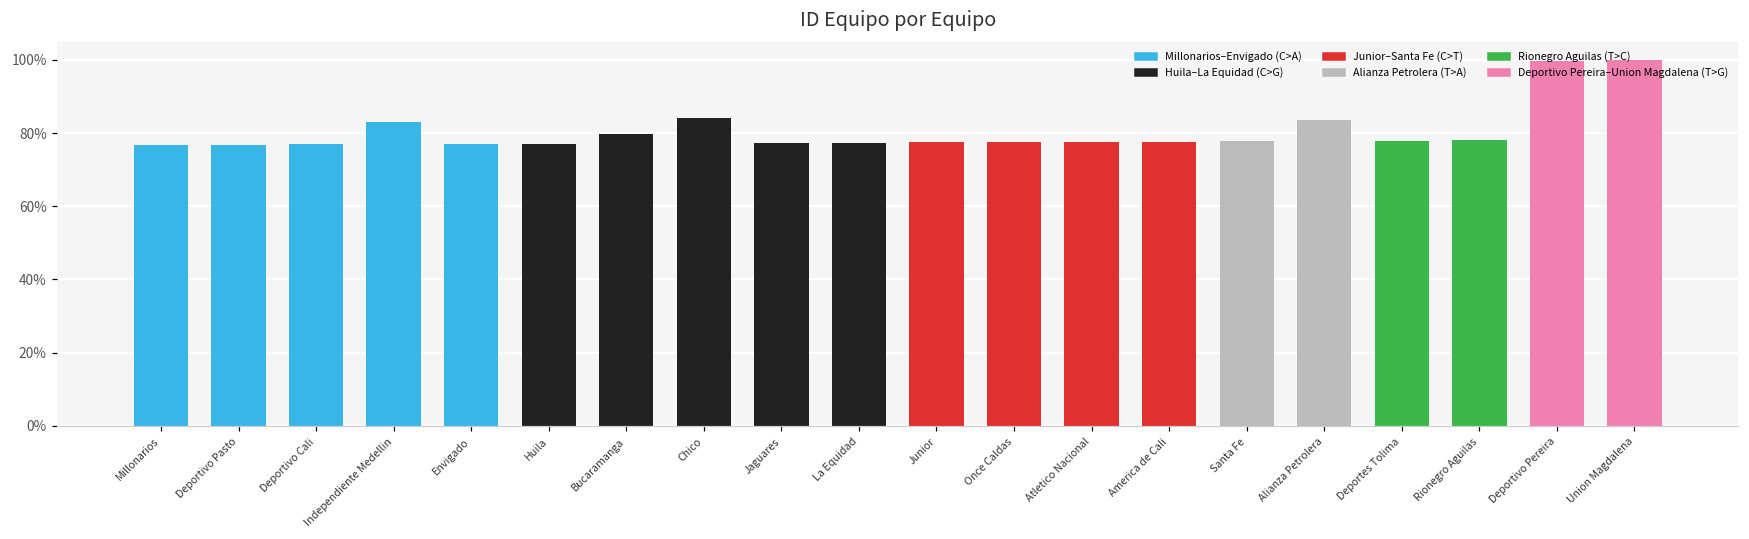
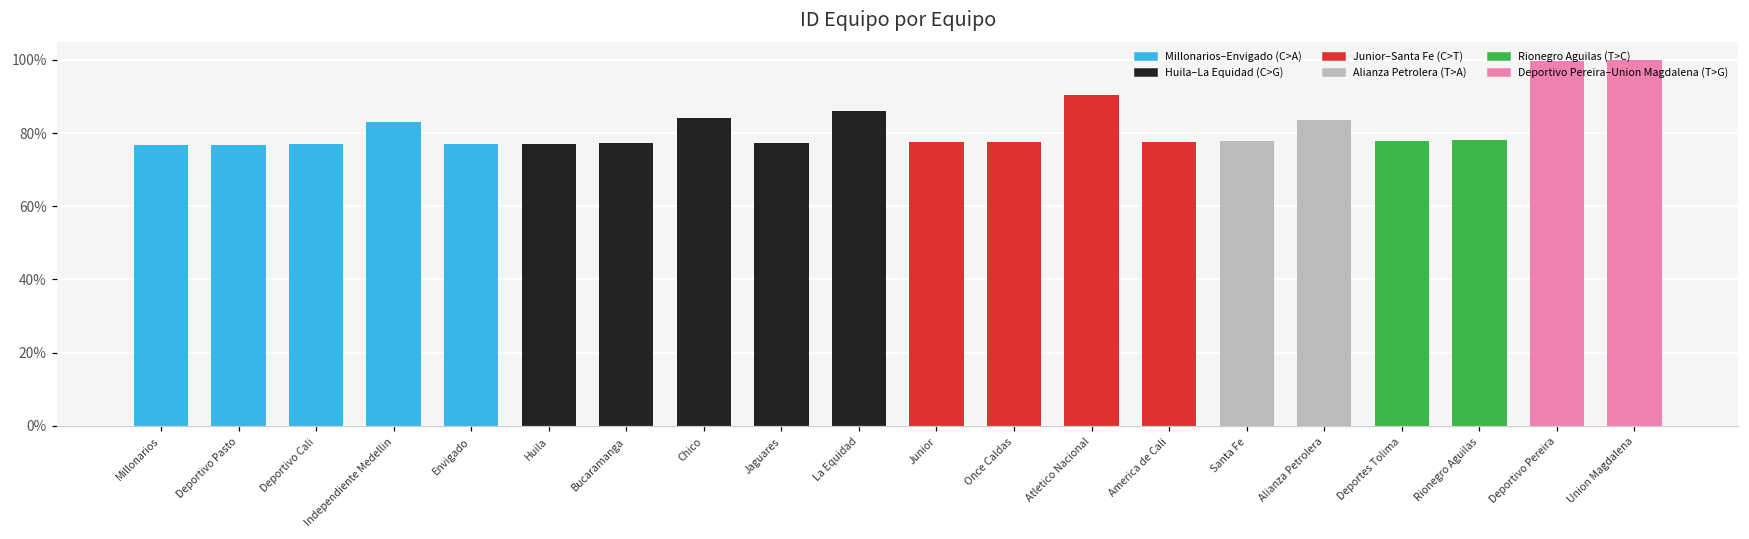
  {
    "Millonarios": "77%",
    "Deportivo Pasto": "77%",
    "Deportivo Cali": "77%",
    "Independiente Medellin": "83%",
    "Envigado": "77%",
    "Huila": "77%",
-   "Bucaramanga": "80%",
+   "Bucaramanga": "77%",
    "Chico": "84%",
    "Jaguares": "77%",
-   "La Equidad": "77%",
+   "La Equidad": "86%",
    "Junior": "77%",
    "Once Caldas": "78%",
-   "Atletico Nacional": "78%",
+   "Atletico Nacional": "90%",
    "America de Cali": "78%",
    "Santa Fe": "78%",
    "Alianza Petrolera": "83%",
    "Deportes Tolima": "78%",
    "Rionegro Aguilas": "78%",
    "Deportivo Pereira": "100%",
    "Union Magdalena": "100%"
  }
